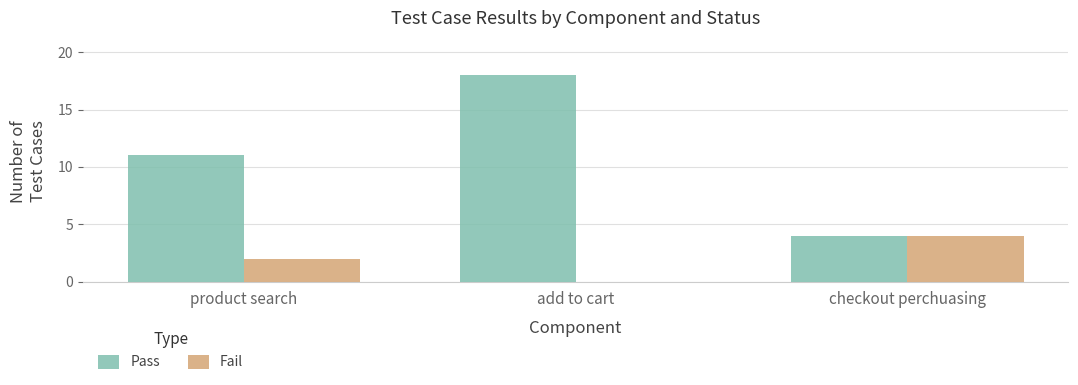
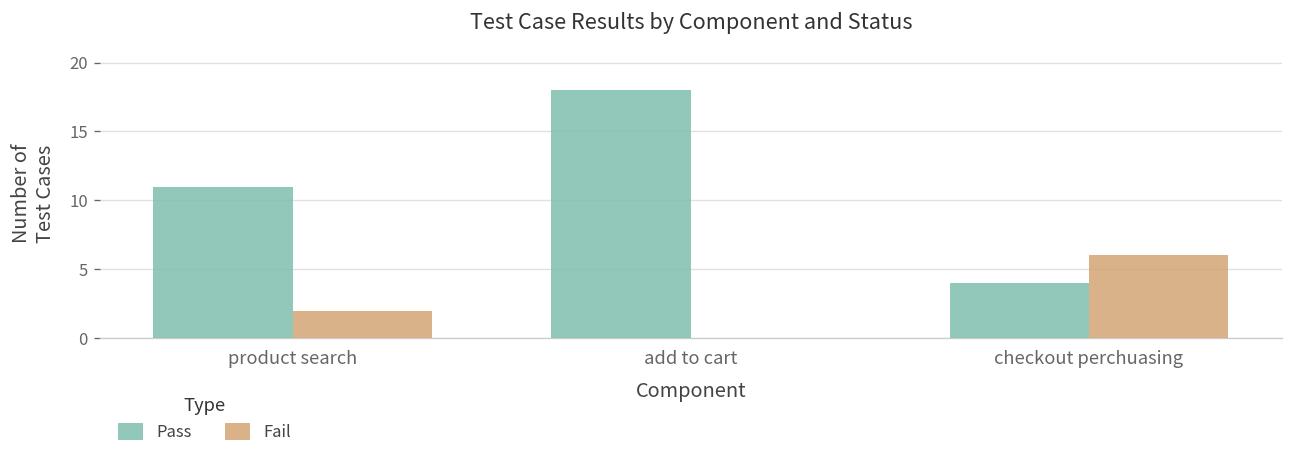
  {
    "Pass": {
      "product search": 11,
      "add to cart": 18,
      "checkout perchuasing": 4
    },
    "Fail": {
      "product search": 2,
      "add to cart": 0,
-     "checkout perchuasing": 4
+     "checkout perchuasing": 6
    }
  }
